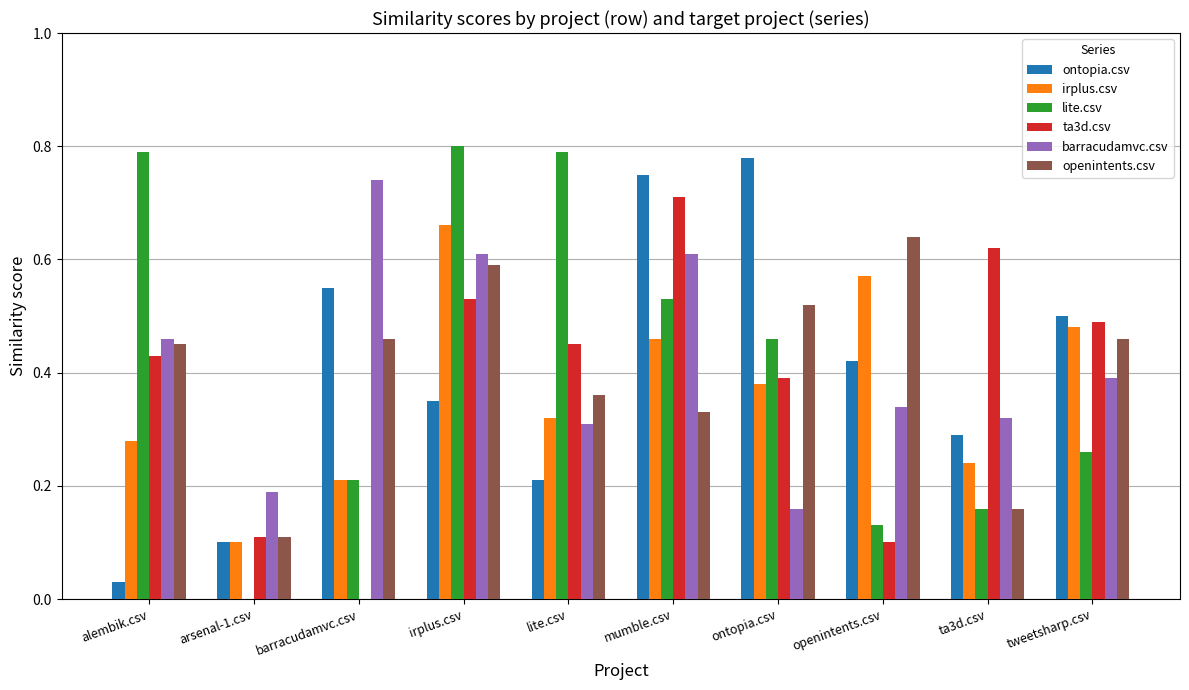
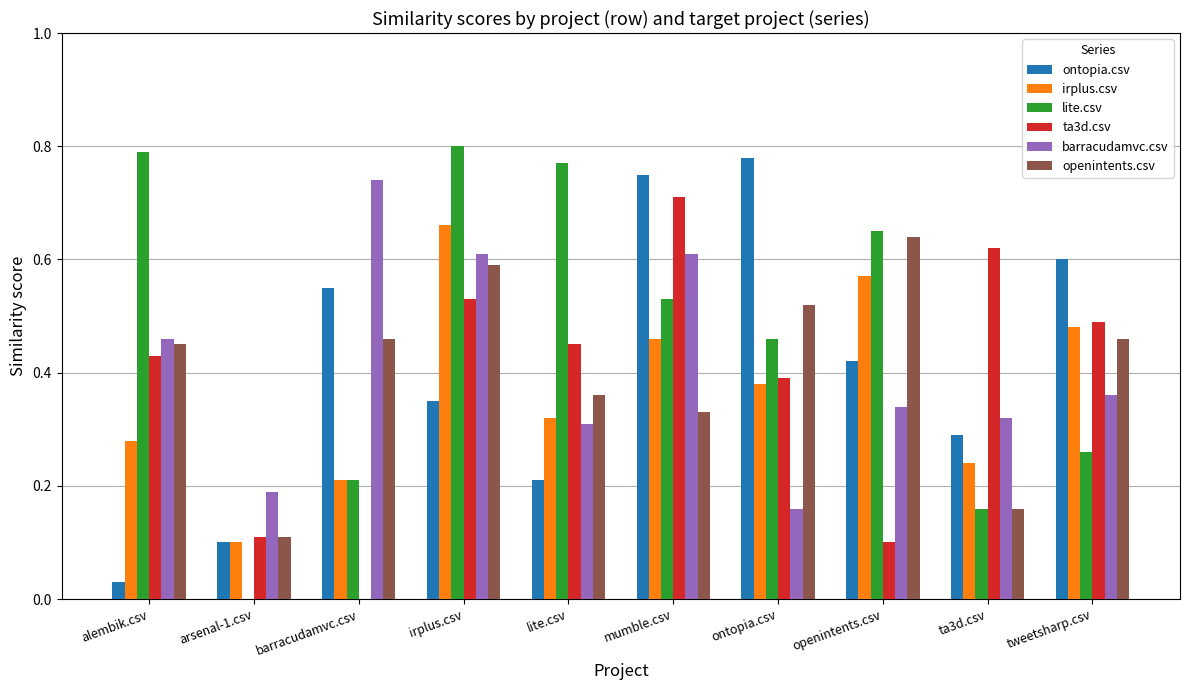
  {
    "ontopia.csv": {
      "alembik.csv": 0.03,
      "arsenal-1.csv": 0.1,
      "barracudamvc.csv": 0.55,
      "irplus.csv": 0.35,
      "lite.csv": 0.21,
      "mumble.csv": 0.75,
      "ontopia.csv": 0.78,
      "openintents.csv": 0.42,
      "ta3d.csv": 0.29,
-     "tweetsharp.csv": 0.5
+     "tweetsharp.csv": 0.6
    },
    "irplus.csv": {
      "alembik.csv": 0.28,
      "arsenal-1.csv": 0.10,
      "barracudamvc.csv": 0.21,
      "irplus.csv": 0.66,
      "lite.csv": 0.32,
      "mumble.csv": 0.46,
      "ontopia.csv": 0.38,
      "openintents.csv": 0.57,
      "ta3d.csv": 0.24,
      "tweetsharp.csv": 0.48
    },
    "lite.csv": {
      "alembik.csv": 0.79,
      "arsenal-1.csv": 0.00,
      "barracudamvc.csv": 0.21,
      "irplus.csv": 0.80,
-     "lite.csv": 0.79,
+     "lite.csv": 0.77,
      "mumble.csv": 0.53,
      "ontopia.csv": 0.46,
-     "openintents.csv": 0.13,
+     "openintents.csv": 0.65,
      "ta3d.csv": 0.16,
      "tweetsharp.csv": 0.26
    },
    "ta3d.csv": {
      "alembik.csv": 0.43,
      "arsenal-1.csv": 0.11,
      "barracudamvc.csv": 0.00,
      "irplus.csv": 0.53,
      "lite.csv": 0.45,
      "mumble.csv": 0.71,
      "ontopia.csv": 0.39,
      "openintents.csv": 0.10,
      "ta3d.csv": 0.62,
      "tweetsharp.csv": 0.49
    },
    "barracudamvc.csv": {
      "alembik.csv": 0.46,
      "arsenal-1.csv": 0.19,
      "barracudamvc.csv": 0.74,
      "irplus.csv": 0.61,
      "lite.csv": 0.31,
      "mumble.csv": 0.61,
      "ontopia.csv": 0.16,
      "openintents.csv": 0.34,
      "ta3d.csv": 0.32,
-     "tweetsharp.csv": 0.39
+     "tweetsharp.csv": 0.36
    },
    "openintents.csv": {
      "alembik.csv": 0.45,
      "arsenal-1.csv": 0.11,
      "barracudamvc.csv": 0.46,
      "irplus.csv": 0.59,
      "lite.csv": 0.36,
      "mumble.csv": 0.33,
      "ontopia.csv": 0.52,
      "openintents.csv": 0.64,
      "ta3d.csv": 0.16,
      "tweetsharp.csv": 0.46
    }
  }
